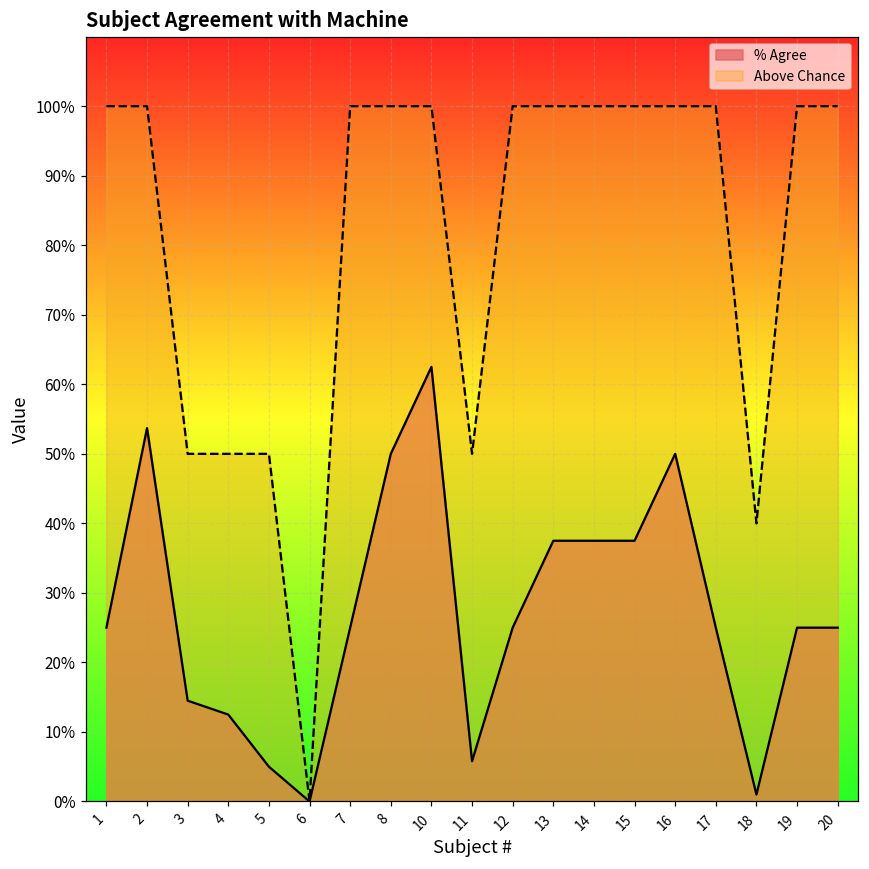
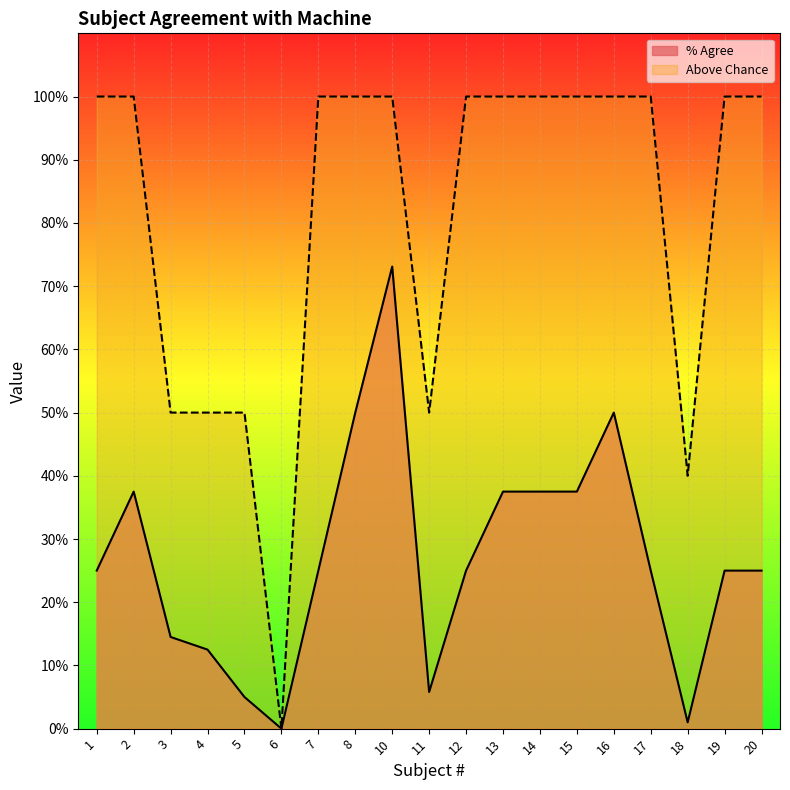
  {
    "% Agree": {
      "1": "25%",
-     "2": "54%",
+     "2": "38%",
      "3": "14%",
      "4": "13%",
      "5": "5%",
      "7": "25%",
      "8": "50%",
-     "10": "63%",
+     "10": "73%",
      "11": "6%",
      "12": "25%",
      "13": "38%",
      "14": "38%",
      "15": "38%",
      "16": "50%",
      "17": "25%",
      "18": "1%",
      "19": "25%",
      "20": "25%"
    },
    "Above Chance": {
      "1": "100%",
      "2": "100%",
      "3": "50%",
      "4": "50%",
      "5": "50%",
      "7": "100%",
      "8": "100%",
      "10": "100%",
      "11": "50%",
      "12": "100%",
      "13": "100%",
      "14": "100%",
      "15": "100%",
      "16": "100%",
      "17": "100%",
      "18": "40%",
      "19": "100%",
      "20": "100%"
    }
  }
